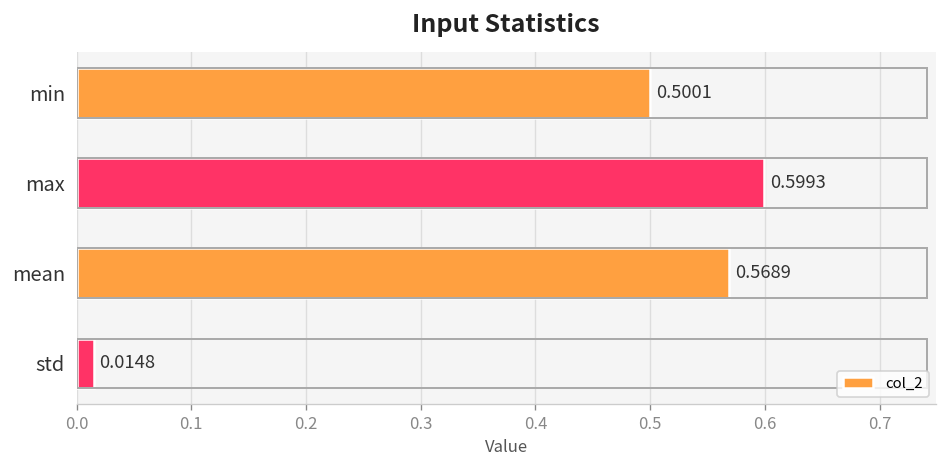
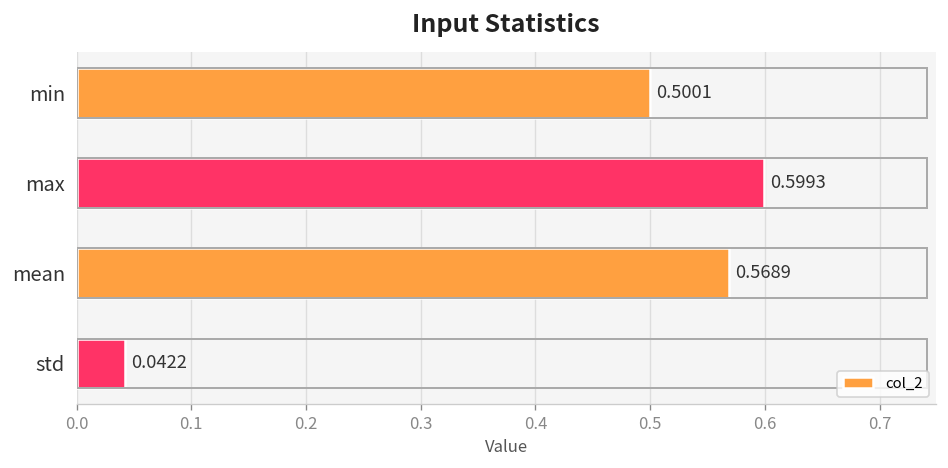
  {
    "min": 0.5001,
    "max": 0.5993,
    "mean": 0.5689,
-   "std": 0.0148
+   "std": 0.0422
  }
